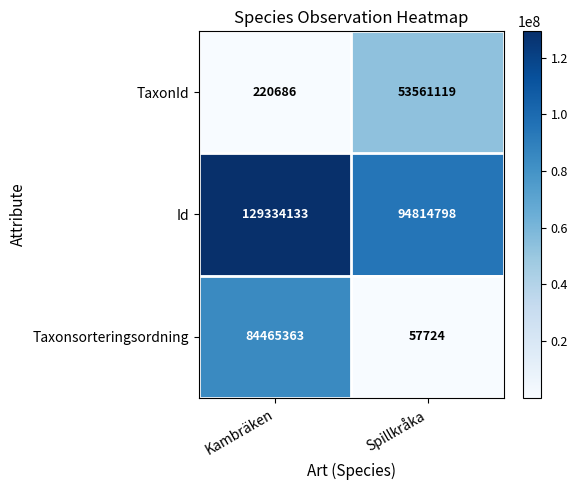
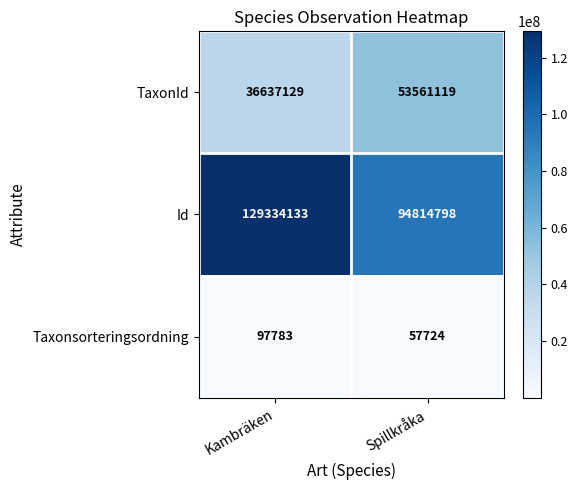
  {
    "TaxonId": {
-     "Kambräken": 220686,
+     "Kambräken": 36637129,
      "Spillkråka": 53561119
    },
    "Id": {
      "Kambräken": 129334133,
      "Spillkråka": 94814798
    },
    "Taxonsorteringsordning": {
-     "Kambräken": 84465363,
+     "Kambräken": 97783,
      "Spillkråka": 57724
    }
  }
